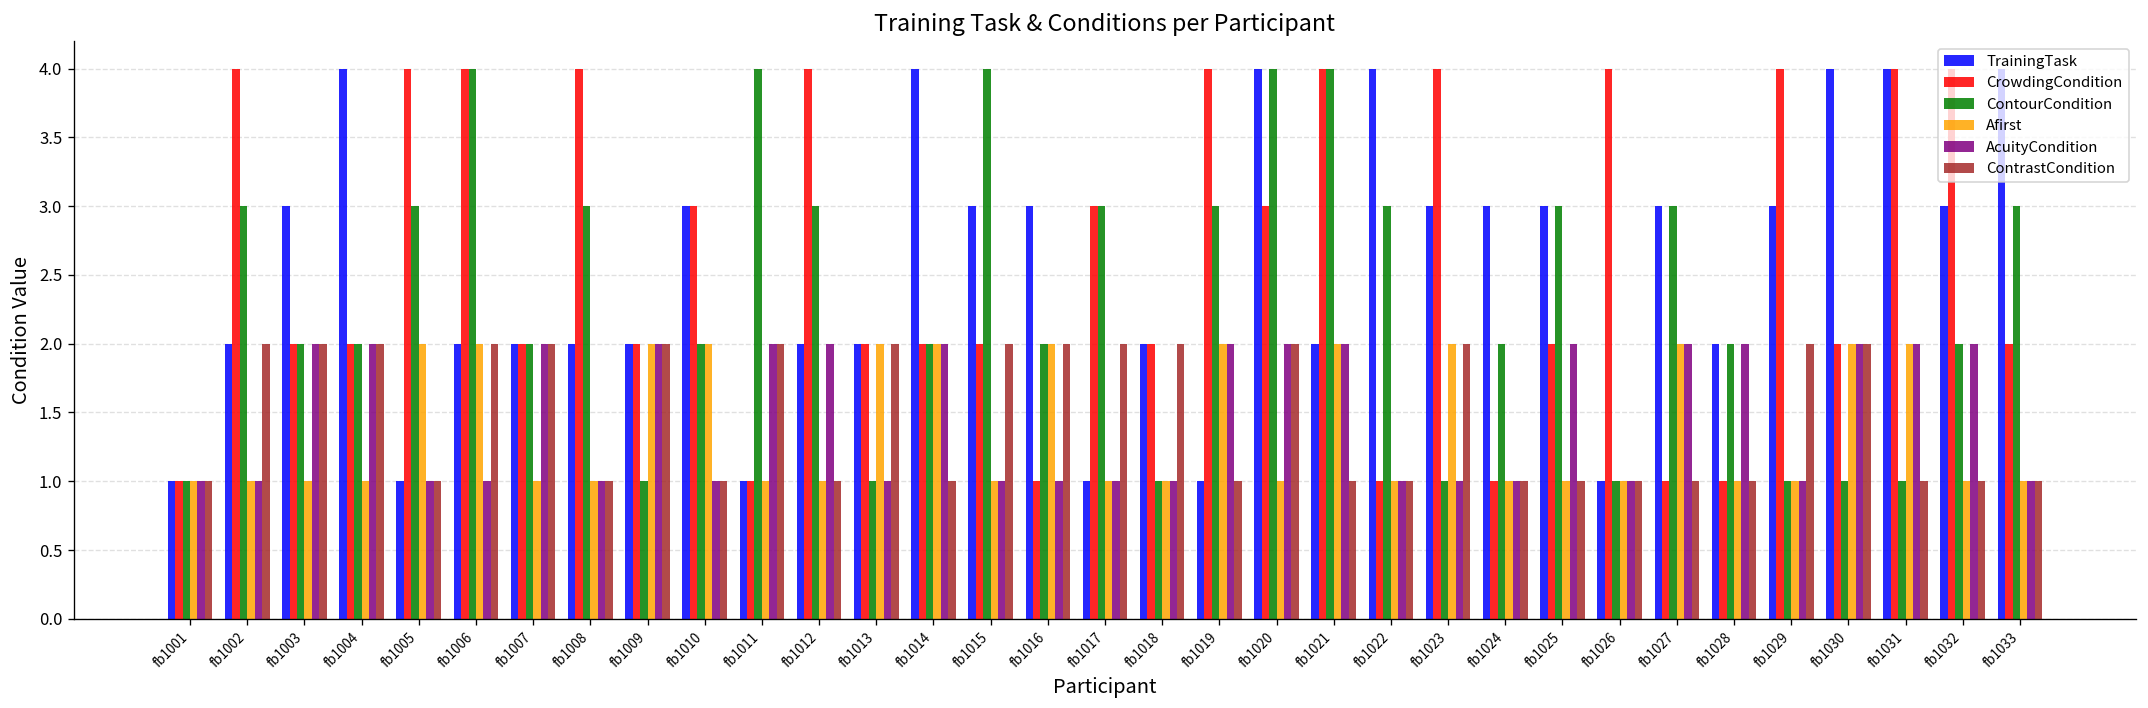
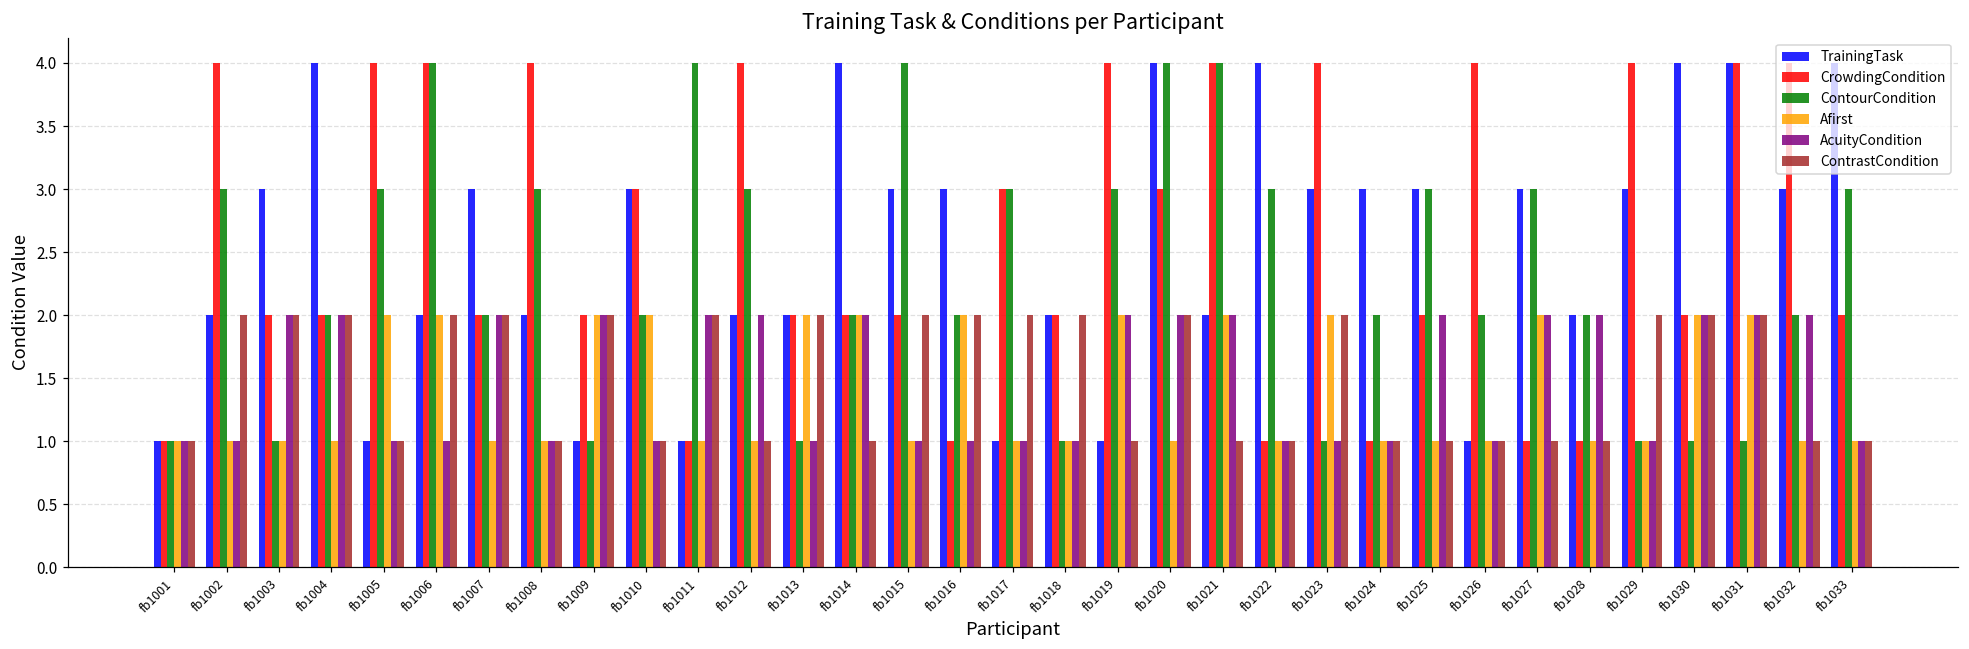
  {
    "TrainingTask": {
      "fb1001": 1,
      "fb1002": 2,
      "fb1003": 3,
      "fb1004": 4,
      "fb1005": 1,
      "fb1006": 2,
-     "fb1007": 2,
+     "fb1007": 3,
      "fb1008": 2,
-     "fb1009": 2,
+     "fb1009": 1,
      "fb1010": 3,
      "fb1011": 1,
      "fb1012": 2,
      "fb1013": 2,
      "fb1014": 4,
      "fb1015": 3,
      "fb1016": 3,
      "fb1017": 1,
      "fb1018": 2,
      "fb1019": 1,
      "fb1020": 4,
      "fb1021": 2,
      "fb1022": 4,
      "fb1023": 3,
      "fb1024": 3,
      "fb1025": 3,
      "fb1026": 1,
      "fb1027": 3,
      "fb1028": 2,
      "fb1029": 3,
      "fb1030": 4,
      "fb1031": 4,
      "fb1032": 3
    },
    "CrowdingCondition": {
      "fb1001": 1,
      "fb1002": 4,
      "fb1003": 2,
      "fb1004": 2,
      "fb1005": 4,
      "fb1006": 4,
      "fb1007": 2,
      "fb1008": 4,
      "fb1009": 2,
      "fb1010": 3,
      "fb1011": 1,
      "fb1012": 4,
      "fb1013": 2,
      "fb1014": 2,
      "fb1015": 2,
      "fb1016": 1,
      "fb1017": 3,
      "fb1018": 2,
      "fb1019": 4,
      "fb1020": 3,
      "fb1021": 4,
      "fb1022": 1,
      "fb1023": 4,
      "fb1024": 1,
      "fb1025": 2,
      "fb1026": 4,
      "fb1027": 1,
      "fb1028": 1,
      "fb1029": 4,
      "fb1030": 2,
      "fb1031": 4,
      "fb1033": 2
    },
    "ContourCondition": {
      "fb1001": 1,
      "fb1002": 3,
-     "fb1003": 2,
+     "fb1003": 1,
      "fb1004": 2,
      "fb1005": 3,
      "fb1006": 4,
      "fb1007": 2,
      "fb1008": 3,
      "fb1009": 1,
      "fb1010": 2,
      "fb1011": 4,
      "fb1012": 3,
      "fb1013": 1,
      "fb1014": 2,
      "fb1015": 4,
      "fb1016": 2,
      "fb1017": 3,
      "fb1018": 1,
      "fb1019": 3,
      "fb1020": 4,
      "fb1021": 4,
      "fb1022": 3,
      "fb1023": 1,
      "fb1024": 2,
      "fb1025": 3,
-     "fb1026": 1,
+     "fb1026": 2,
      "fb1027": 3,
      "fb1028": 2,
      "fb1029": 1,
      "fb1030": 1,
      "fb1031": 1,
      "fb1032": 2,
      "fb1033": 3
    },
    "Afirst": {
      "fb1001": 1,
      "fb1002": 1,
      "fb1003": 1,
      "fb1004": 1,
      "fb1005": 2,
      "fb1006": 2,
      "fb1007": 1,
      "fb1008": 1,
      "fb1009": 2,
      "fb1010": 2,
      "fb1011": 1,
      "fb1012": 1,
      "fb1013": 2,
      "fb1014": 2,
      "fb1015": 1,
      "fb1016": 2,
      "fb1017": 1,
      "fb1018": 1,
      "fb1019": 2,
      "fb1020": 1,
      "fb1021": 2,
      "fb1022": 1,
      "fb1023": 2,
      "fb1024": 1,
      "fb1025": 1,
      "fb1026": 1,
      "fb1027": 2,
      "fb1028": 1,
      "fb1029": 1,
      "fb1030": 2,
      "fb1031": 2,
      "fb1032": 1,
      "fb1033": 1
    },
    "AcuityCondition": {
      "fb1001": 1,
      "fb1002": 1,
      "fb1003": 2,
      "fb1004": 2,
      "fb1005": 1,
      "fb1006": 1,
      "fb1007": 2,
      "fb1008": 1,
      "fb1009": 2,
      "fb1010": 1,
      "fb1011": 2,
      "fb1012": 2,
      "fb1013": 1,
      "fb1014": 2,
      "fb1015": 1,
      "fb1016": 1,
      "fb1017": 1,
      "fb1018": 1,
      "fb1019": 2,
      "fb1020": 2,
      "fb1021": 2,
      "fb1022": 1,
      "fb1023": 1,
      "fb1024": 1,
      "fb1025": 2,
      "fb1026": 1,
      "fb1027": 2,
      "fb1028": 2,
      "fb1029": 1,
      "fb1030": 2,
      "fb1031": 2,
      "fb1032": 2,
      "fb1033": 1
    },
    "ContrastCondition": {
      "fb1001": 1,
      "fb1002": 2,
      "fb1003": 2,
      "fb1004": 2,
      "fb1005": 1,
      "fb1006": 2,
      "fb1007": 2,
      "fb1008": 1,
      "fb1009": 2,
      "fb1010": 1,
      "fb1011": 2,
      "fb1012": 1,
      "fb1013": 2,
      "fb1014": 1,
      "fb1015": 2,
      "fb1016": 2,
      "fb1017": 2,
      "fb1018": 2,
      "fb1019": 1,
      "fb1020": 2,
      "fb1021": 1,
      "fb1022": 1,
      "fb1023": 2,
      "fb1024": 1,
      "fb1025": 1,
      "fb1026": 1,
      "fb1027": 1,
      "fb1028": 1,
      "fb1029": 2,
      "fb1030": 2,
-     "fb1031": 1,
+     "fb1031": 2,
      "fb1032": 1,
      "fb1033": 1
    }
  }
